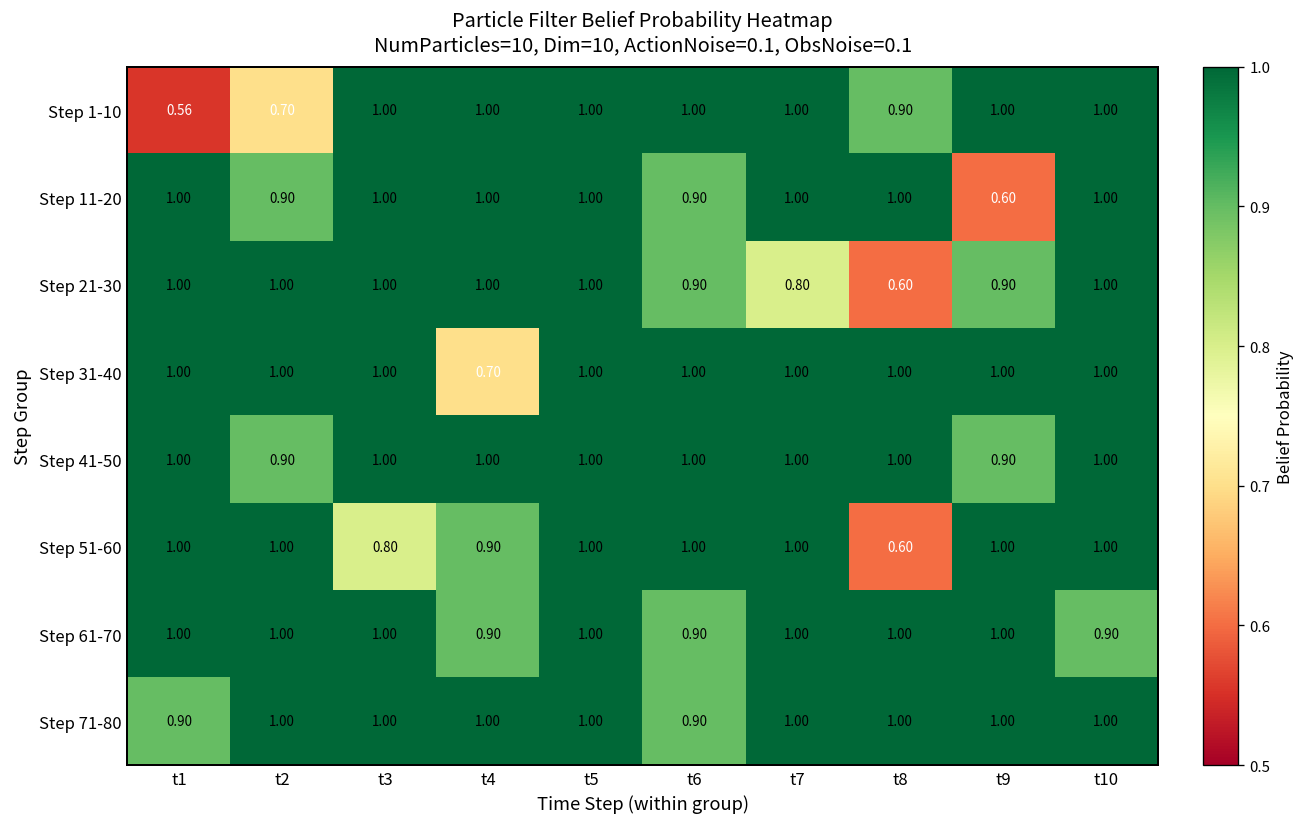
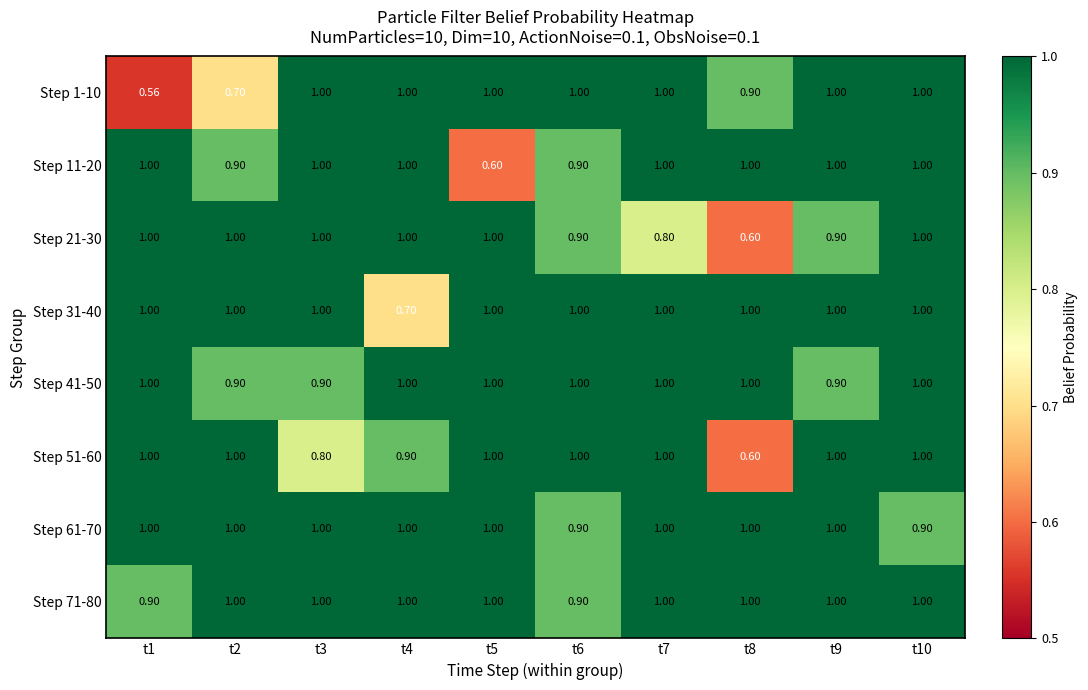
  {
    "Step 1-10": {
      "t1": 0.56,
      "t2": 0.70,
      "t3": 1.00,
      "t4": 1.00,
      "t5": 1.00,
      "t6": 1.00,
      "t7": 1.00,
      "t8": 0.90,
      "t9": 1.00,
      "t10": 1.00
    },
    "Step 11-20": {
      "t1": 1.00,
      "t2": 0.90,
      "t3": 1.00,
      "t4": 1.00,
-     "t5": 1.00,
+     "t5": 0.60,
      "t6": 0.90,
      "t7": 1.00,
      "t8": 1.00,
-     "t9": 0.60,
+     "t9": 1.00,
      "t10": 1.00
    },
    "Step 21-30": {
      "t1": 1.00,
      "t2": 1.00,
      "t3": 1.00,
      "t4": 1.00,
      "t5": 1.00,
      "t6": 0.90,
      "t7": 0.80,
      "t8": 0.60,
      "t9": 0.90,
      "t10": 1.00
    },
    "Step 31-40": {
      "t1": 1.00,
      "t2": 1.00,
      "t3": 1.00,
      "t4": 0.70,
      "t5": 1.00,
      "t6": 1.00,
      "t7": 1.00,
      "t8": 1.00,
      "t9": 1.00,
      "t10": 1.00
    },
    "Step 41-50": {
      "t1": 1.00,
      "t2": 0.90,
-     "t3": 1.00,
+     "t3": 0.90,
      "t4": 1.00,
      "t5": 1.00,
      "t6": 1.00,
      "t7": 1.00,
      "t8": 1.00,
      "t9": 0.90,
      "t10": 1.00
    },
    "Step 51-60": {
      "t1": 1.00,
      "t2": 1.00,
      "t3": 0.80,
      "t4": 0.90,
      "t5": 1.00,
      "t6": 1.00,
      "t7": 1.00,
      "t8": 0.60,
      "t9": 1.00,
      "t10": 1.00
    },
    "Step 61-70": {
      "t1": 1.00,
      "t2": 1.00,
      "t3": 1.00,
-     "t4": 0.90,
+     "t4": 1.00,
      "t5": 1.00,
      "t6": 0.90,
      "t7": 1.00,
      "t8": 1.00,
      "t9": 1.00,
      "t10": 0.90
    },
    "Step 71-80": {
      "t1": 0.90,
      "t2": 1.00,
      "t3": 1.00,
      "t4": 1.00,
      "t5": 1.00,
      "t6": 0.90,
      "t7": 1.00,
      "t8": 1.00,
      "t9": 1.00,
      "t10": 1.00
    }
  }
